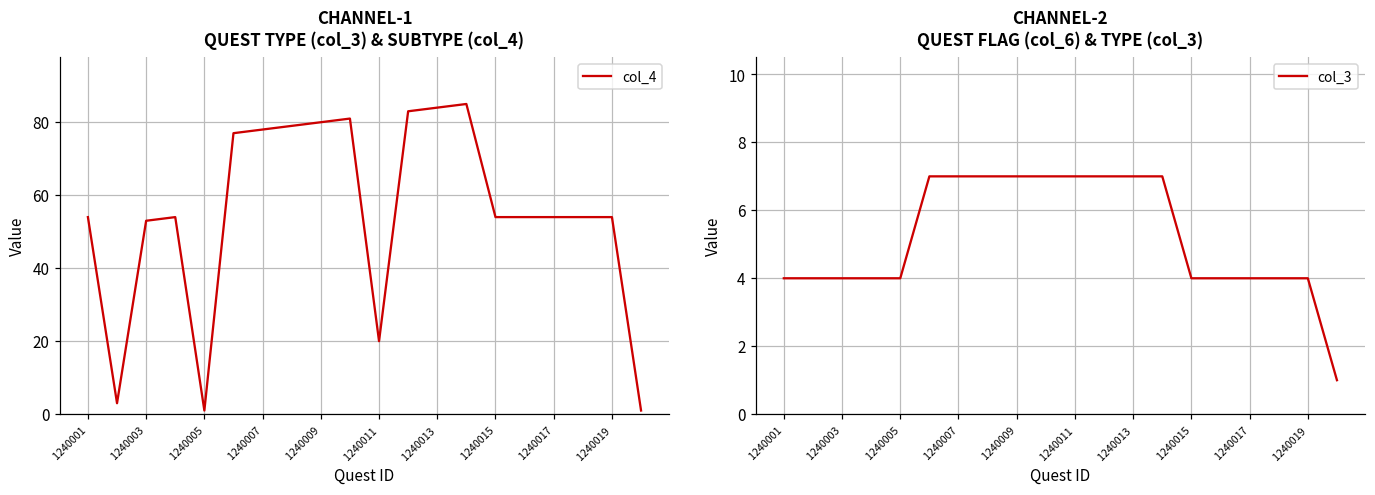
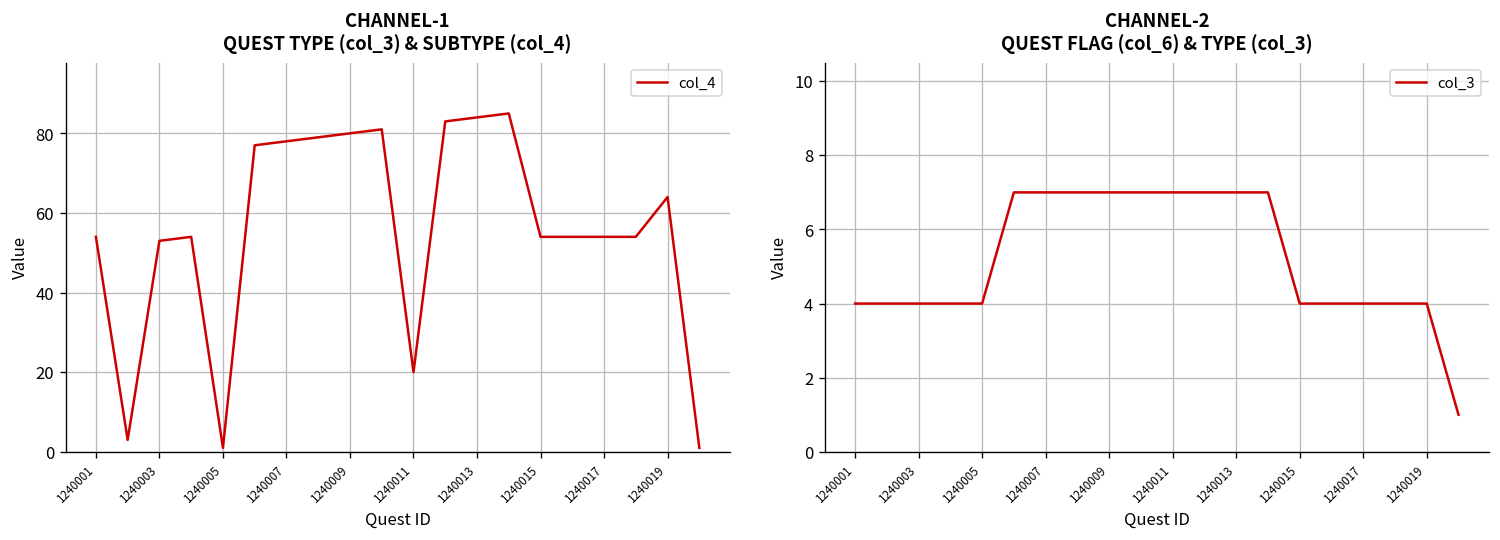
  {
    "CHANNEL-1 QUEST TYPE (col_3) & SUBTYPE (col_4)": {
      "1240001": 54,
      "1240003": 53,
      "1240005": 1,
      "1240007": 78,
      "1240009": 80,
      "1240011": 20,
      "1240013": 84,
      "1240015": 54,
      "1240017": 54,
-     "1240019": 54
+     "1240019": 64
    },
    "CHANNEL-2 QUEST FLAG (col_6) & TYPE (col_3)": {
      "1240001": 4.0,
      "1240003": 4.0,
      "1240005": 4.0,
      "1240007": 7.0,
      "1240009": 7.0,
      "1240011": 7.0,
      "1240013": 7.0,
      "1240015": 4.0,
      "1240017": 4.0,
      "1240019": 4.0
    }
  }
